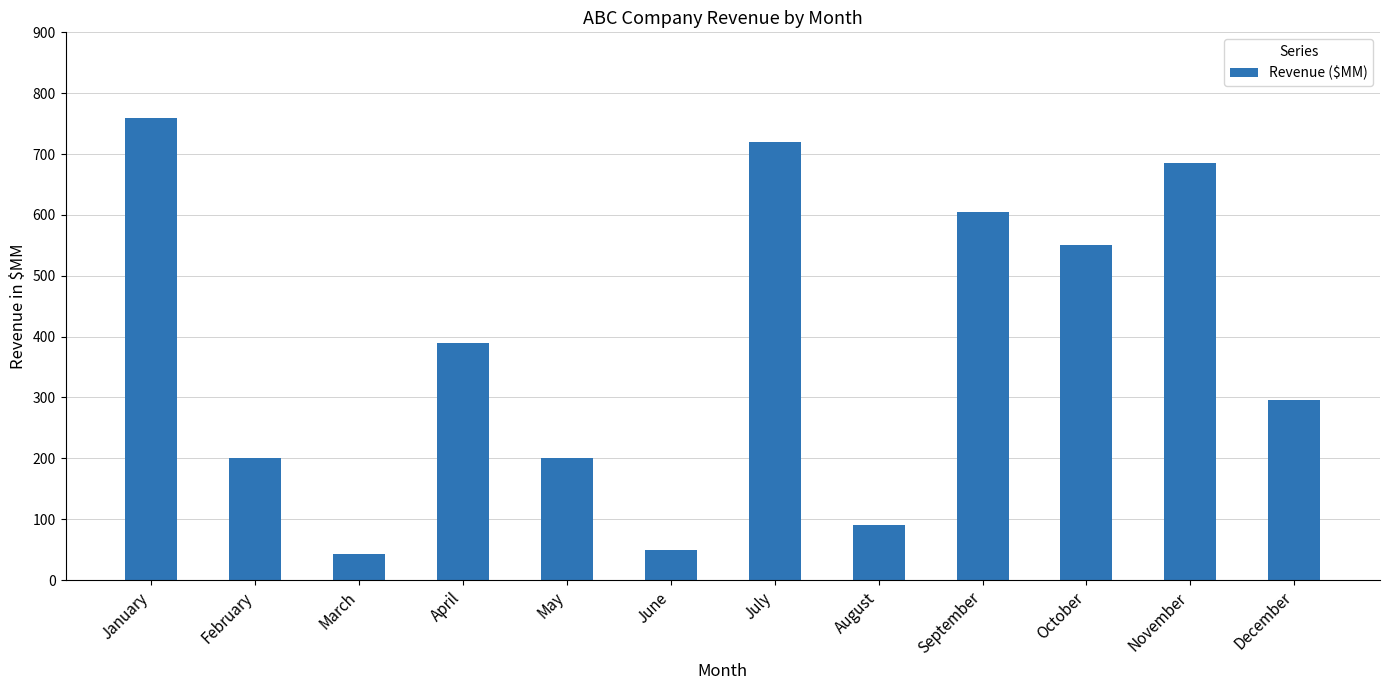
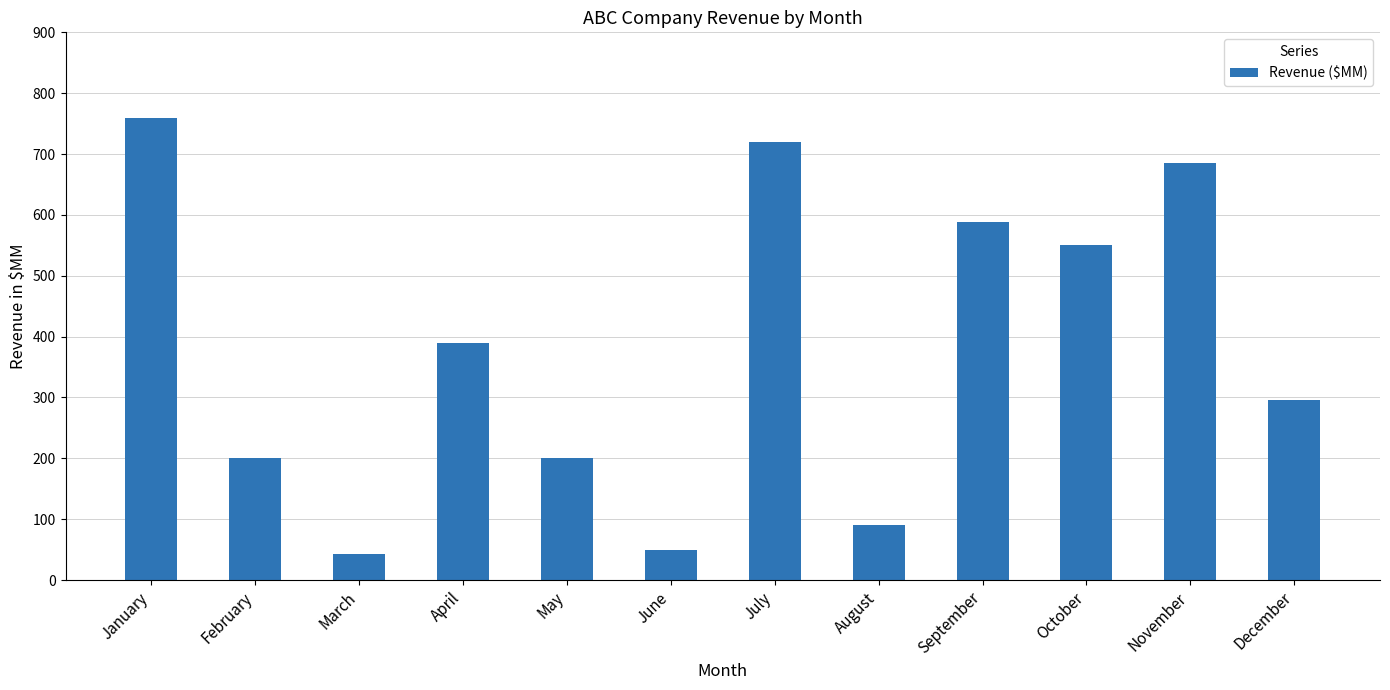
  {
    "January": 760,
    "February": 200,
    "March": 40,
    "April": 390,
    "May": 200,
    "June": 50,
    "July": 720,
    "August": 90,
-   "September": 610,
+   "September": 590,
    "October": 550,
    "November": 690,
    "December": 300
  }
